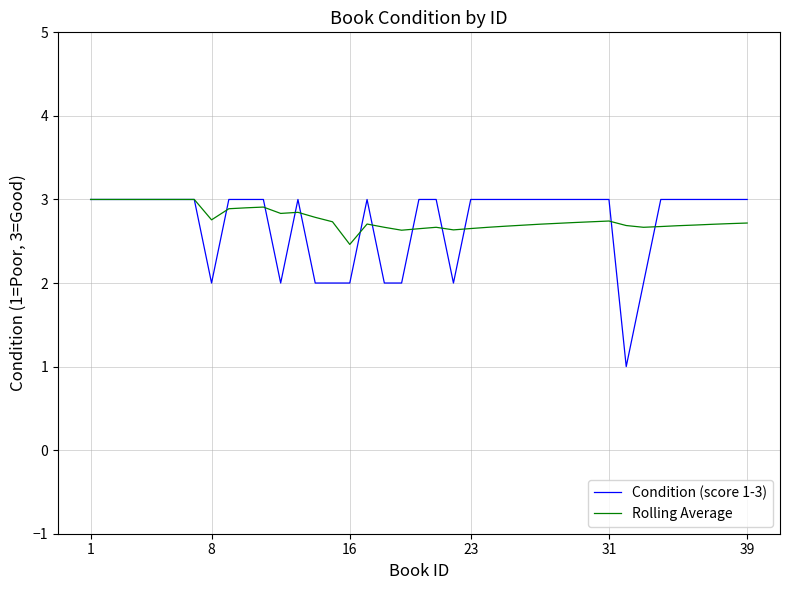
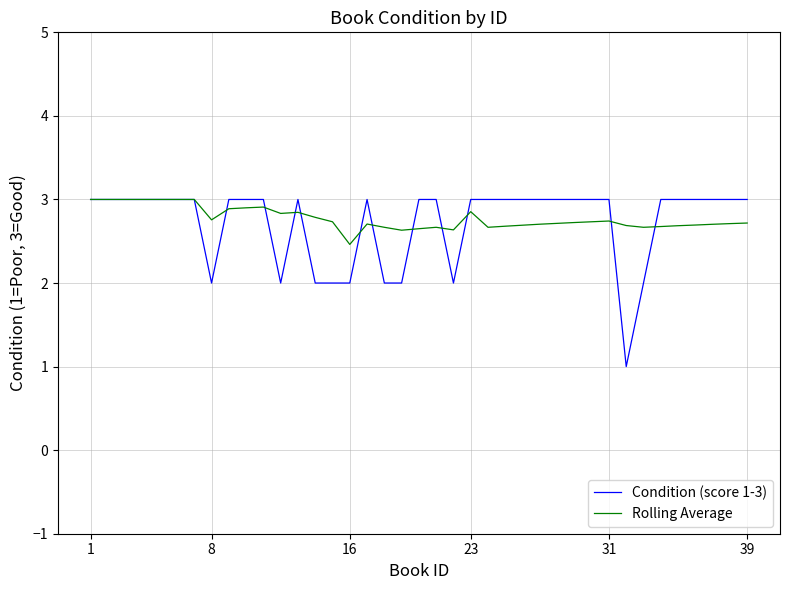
  {
    "Condition (score 1-3)": {
      "8": 2.0,
      "16": 2.0,
      "23": 3.0,
      "31": 3.0,
      "39": 3.0
    },
    "Rolling Average": {
      "8": 2.8,
      "16": 2.5,
-     "23": 2.7,
+     "23": 2.9,
      "31": 2.7,
      "39": 2.7
    }
  }
